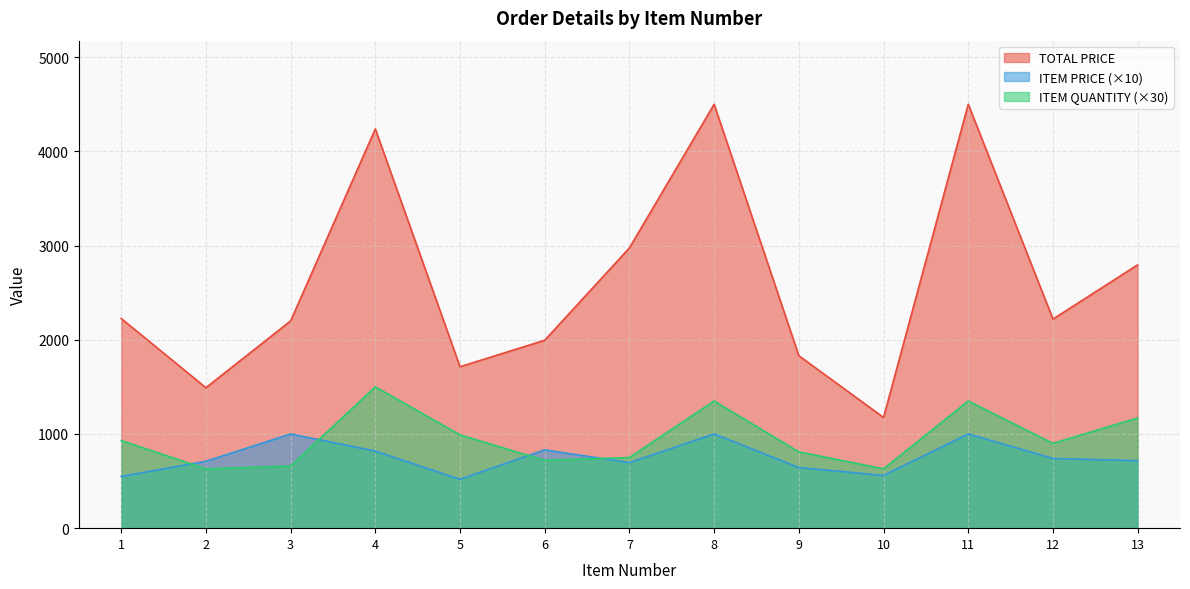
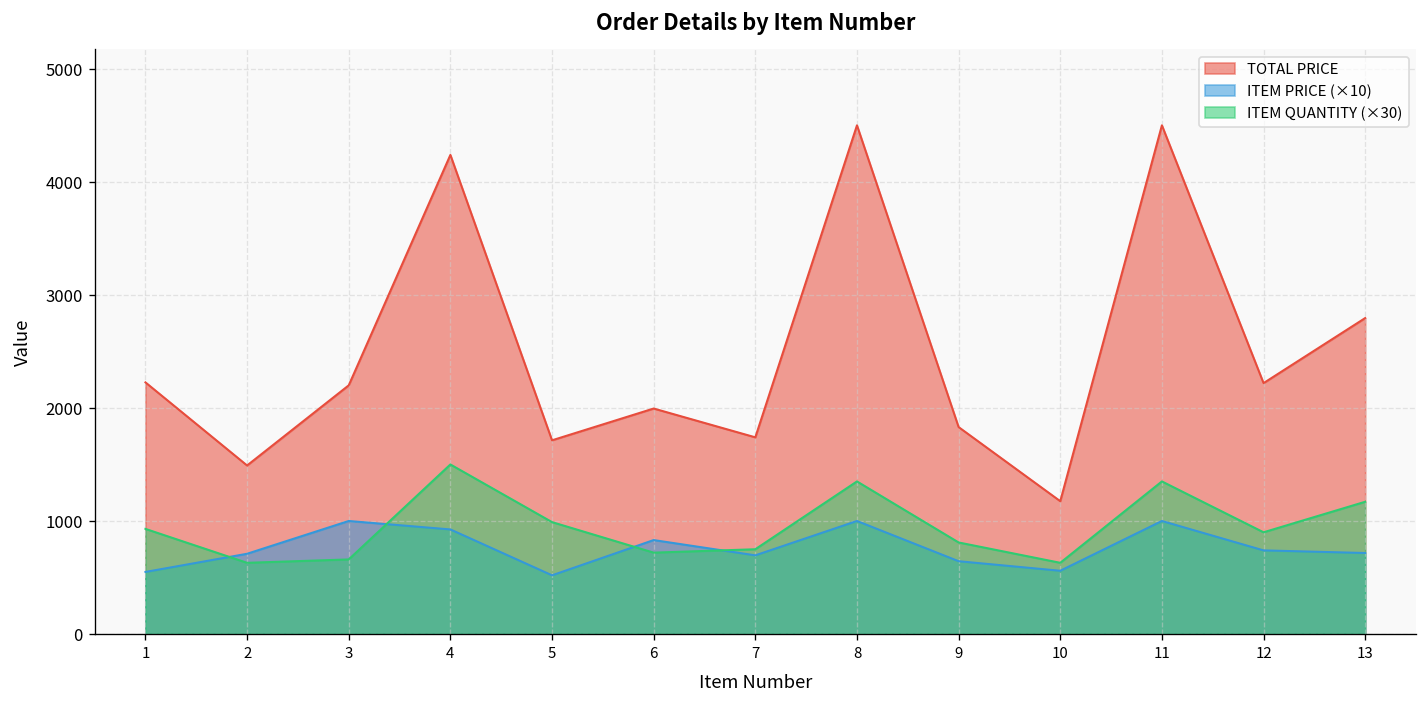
  {
    "TOTAL PRICE": {
      "1": 2200,
      "2": 1500,
      "3": 2200,
      "4": 4200,
      "5": 1700,
      "6": 2000,
-     "7": 3000,
+     "7": 1700,
      "8": 4500,
      "9": 1800,
      "10": 1200,
      "11": 4500,
      "12": 2200,
      "13": 2800
    },
    "ITEM PRICE (×10)": {
      "1": 500,
      "2": 700,
      "3": 1000,
-     "4": 800,
+     "4": 900,
      "5": 500,
      "6": 800,
      "7": 700,
      "8": 1000,
      "9": 600,
      "10": 600,
      "11": 1000,
      "12": 700,
      "13": 700
    },
    "ITEM QUANTITY (×30)": {
      "1": 900,
      "2": 600,
      "3": 700,
      "4": 1500,
      "5": 1000,
      "6": 700,
      "7": 800,
      "8": 1400,
      "9": 800,
      "10": 600,
      "11": 1400,
      "12": 900,
      "13": 1200
    }
  }
